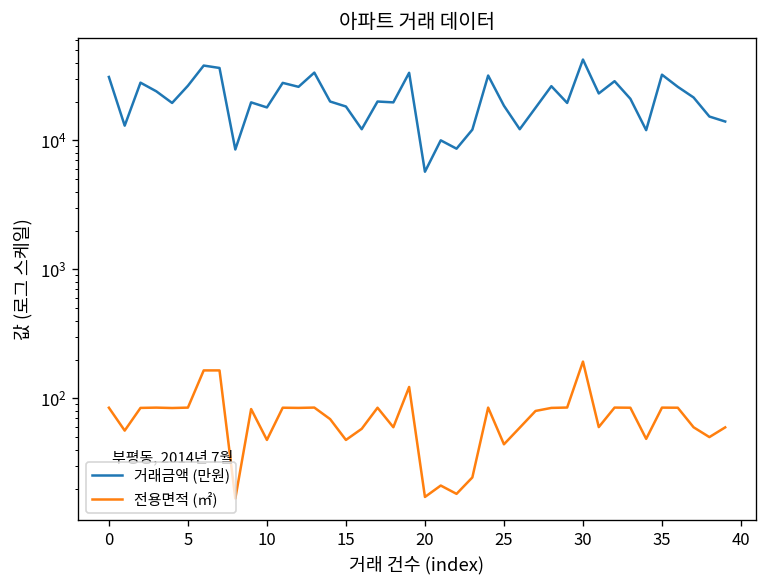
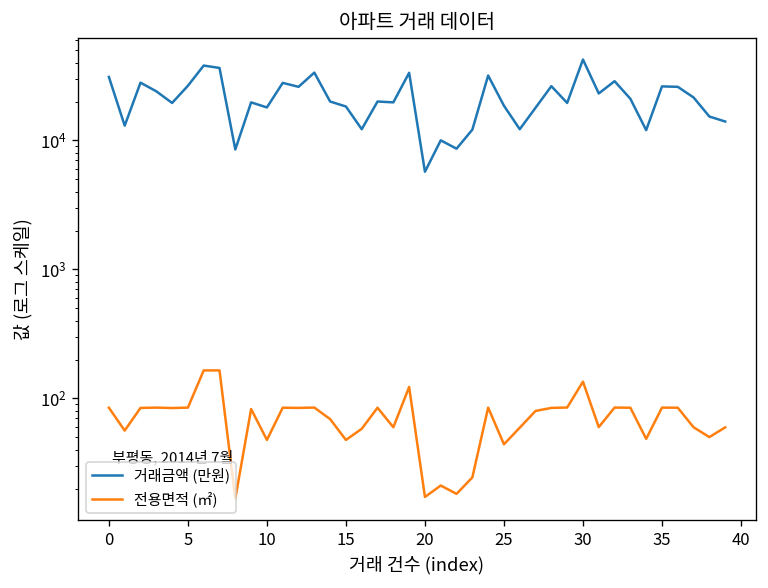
  {
    "거래금액 (만원)": {
      "0": 31000,
      "5": 27000,
      "10": 18000,
      "15": 18000,
      "20": 6000,
      "25": 19000,
      "30": 42000,
-     "35": 32000
+     "35": 26000
    },
    "전용면적 (㎡)": {
      "0": 80,
      "5": 80,
      "10": 50,
      "15": 50,
      "20": 17,
      "25": 44,
-     "30": 190,
+     "30": 130,
      "35": 80
    }
  }
